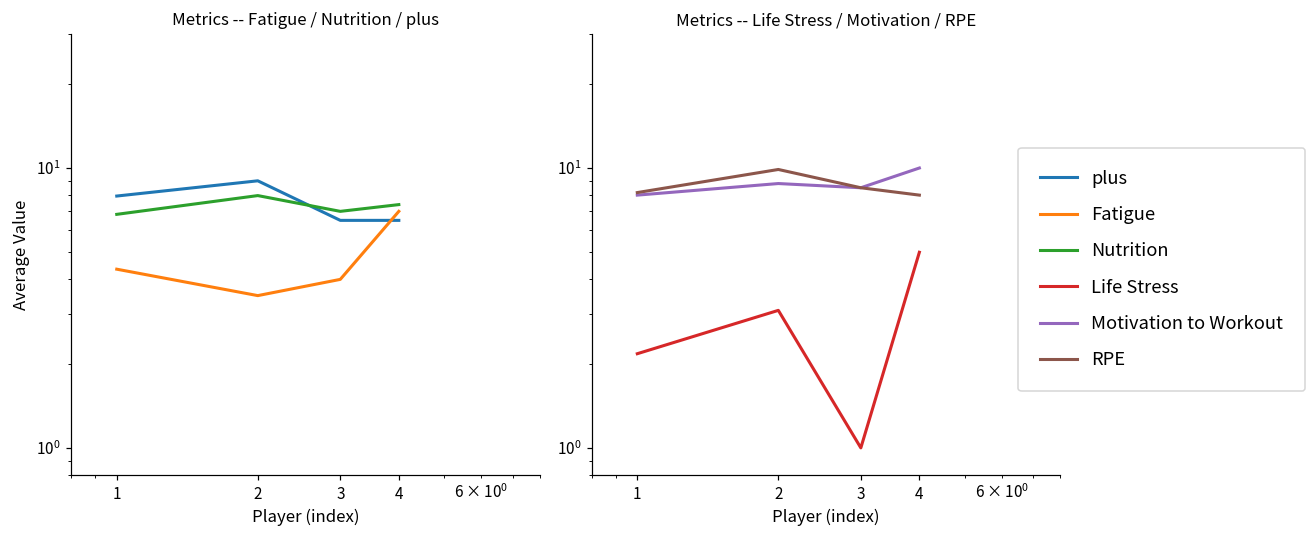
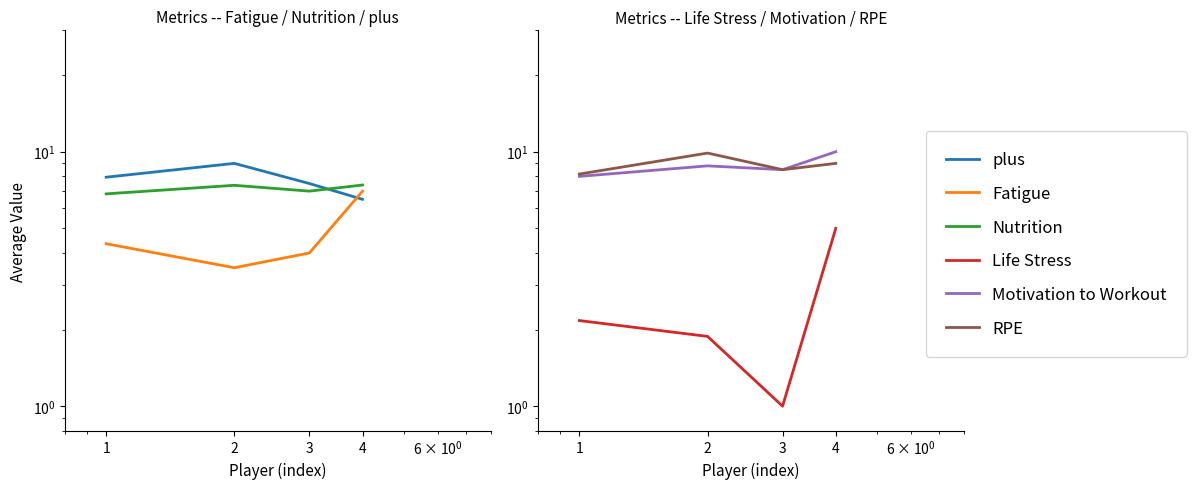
  {
    "Metrics -- Fatigue / Nutrition / plus": {
      "plus": {
        "1": 7.9,
        "2": 9.0,
-       "3": 6.5,
+       "3": 7.5,
        "4": 6.5
      },
      "Fatigue": {
        "1": 4.4,
        "2": 3.5,
        "3": 4.0,
        "4": 7.0
      },
      "Nutrition": {
        "1": 6.8,
-       "2": 8.0,
+       "2": 7.4,
        "3": 7.0,
        "4": 7.4
      }
    },
    "Metrics -- Life Stress / Motivation / RPE": {
      "Life Stress": {
        "1": 2.2,
-       "2": 3.1,
+       "2": 1.9,
        "3": 1.0,
        "4": 5.0
      },
      "Motivation to Workout": {
        "2": 8.8,
        "4": 10.0
      },
      "RPE": {
        "2": 10,
-       "4": 8
+       "4": 9
      }
    }
  }
